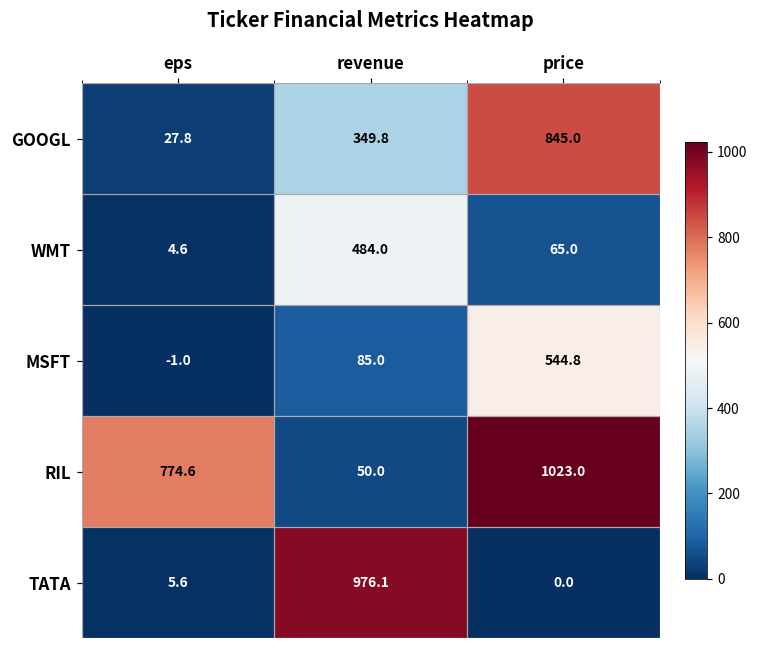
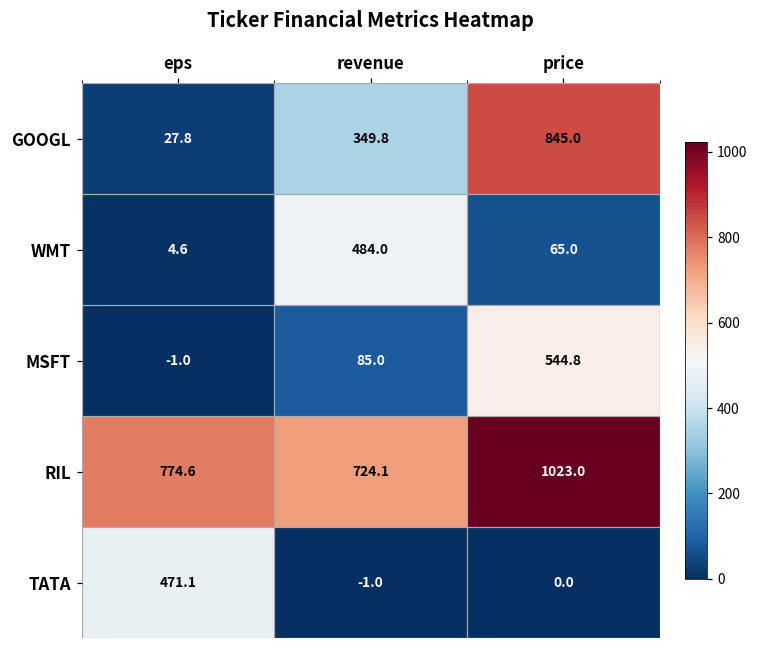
  {
    "GOOGL": {
      "eps": 27.8,
      "revenue": 349.8,
      "price": 845.0
    },
    "WMT": {
      "eps": 4.6,
      "revenue": 484.0,
      "price": 65.0
    },
    "MSFT": {
      "eps": -1.0,
      "revenue": 85.0,
      "price": 544.8
    },
    "RIL": {
      "eps": 774.6,
-     "revenue": 50.0,
+     "revenue": 724.1,
      "price": 1023.0
    },
    "TATA": {
-     "eps": 5.6,
-     "revenue": 976.1,
+     "eps": 471.1,
+     "revenue": -1.0,
      "price": 0.0
    }
  }
